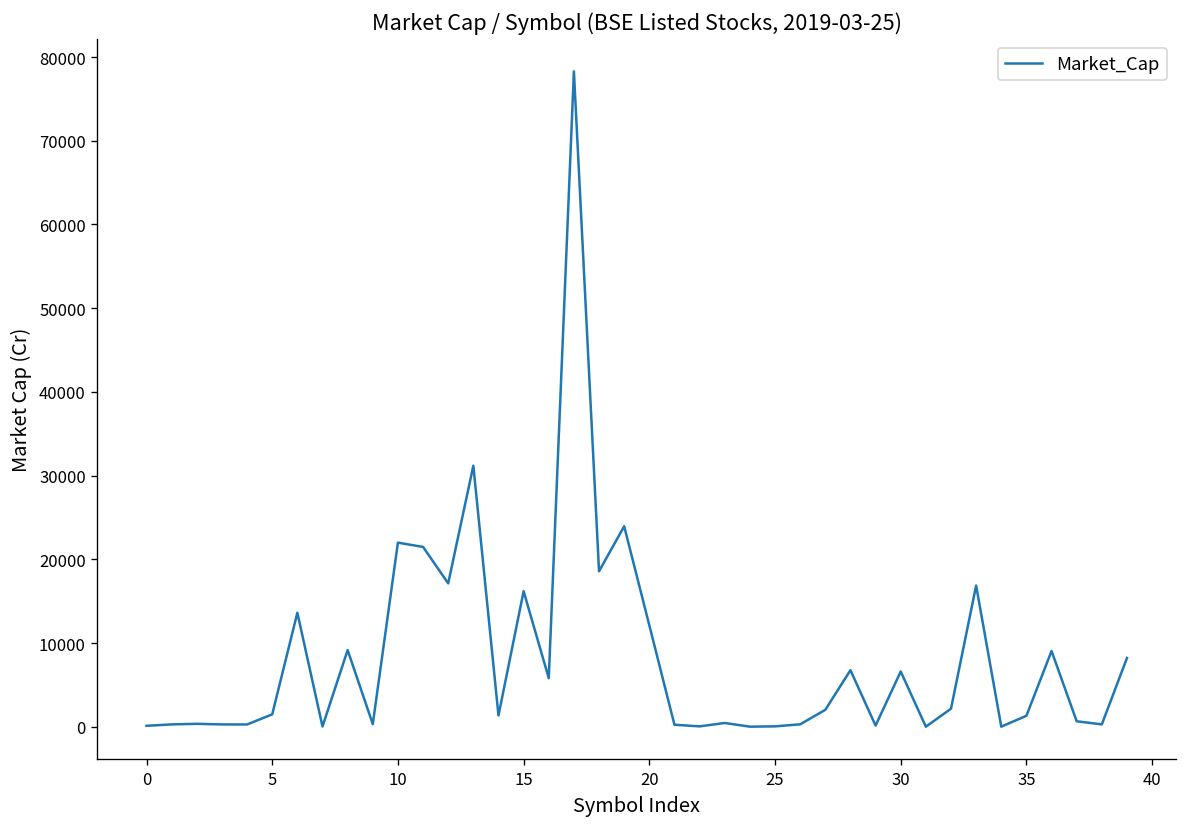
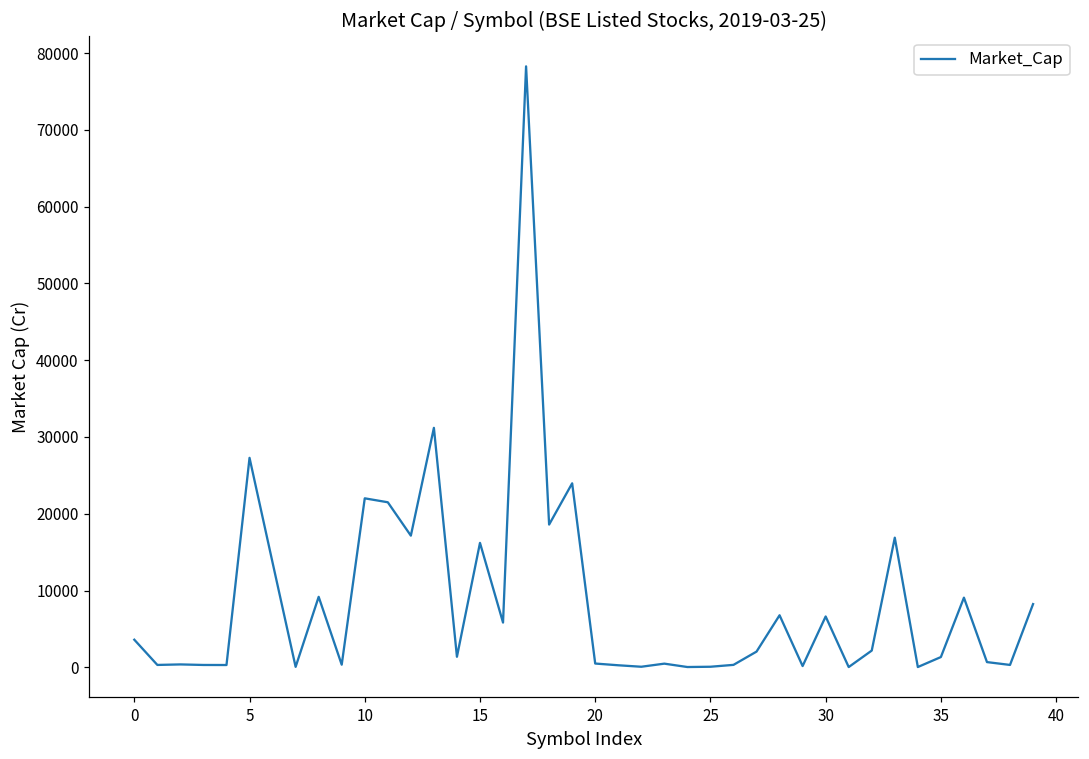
  {
-   "0": 0,
-   "5": 2000,
+   "0": 4000,
+   "5": 27000,
    "10": 22000,
    "15": 16000,
-   "20": 12000,
+   "20": 0,
    "25": 0,
    "30": 7000,
    "35": 1000
  }
